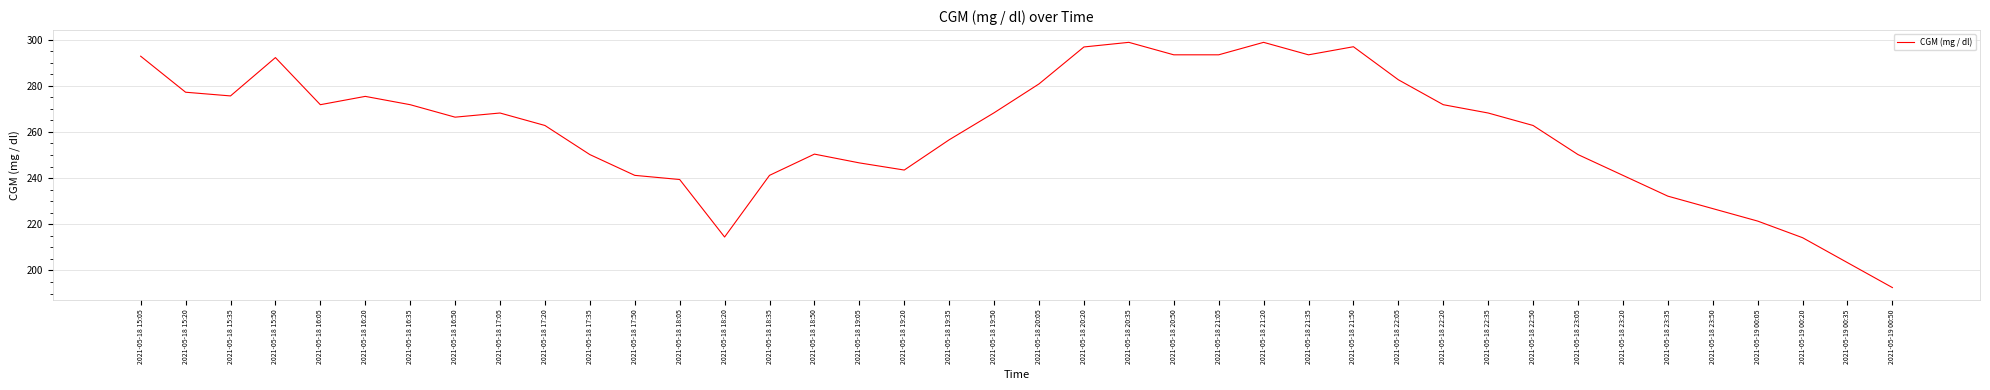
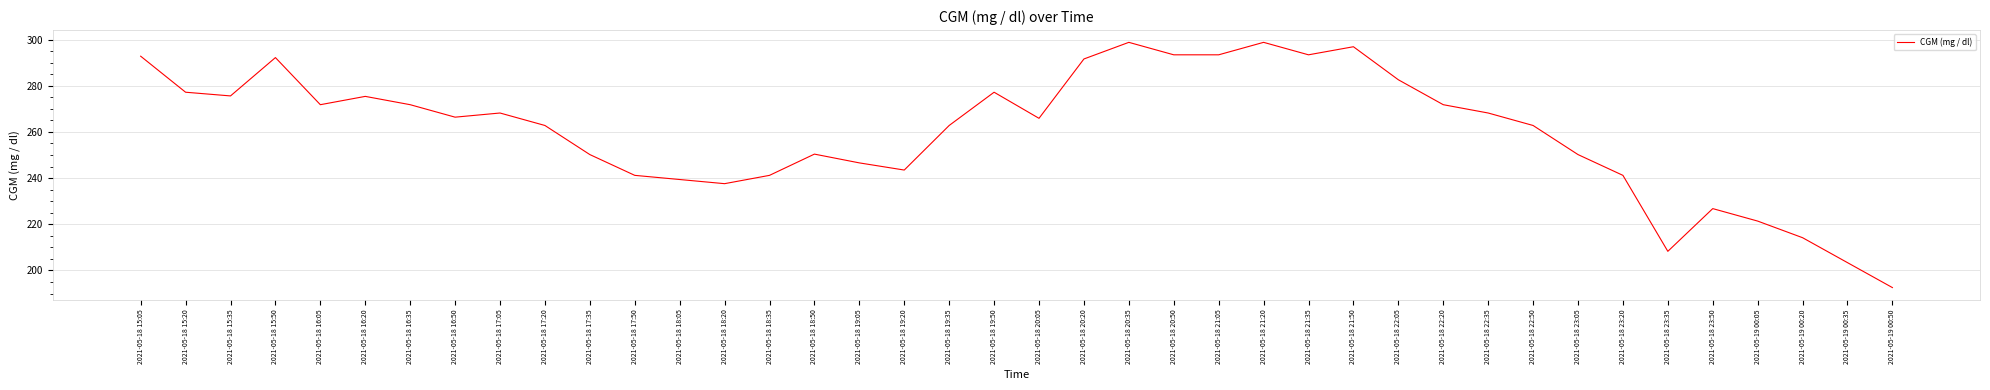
  {
    "2021-05-18 15:05": 293,
    "2021-05-18 15:20": 277,
    "2021-05-18 15:35": 276,
    "2021-05-18 15:50": 292,
    "2021-05-18 16:05": 272,
    "2021-05-18 16:20": 275,
    "2021-05-18 16:35": 272,
    "2021-05-18 16:50": 266,
    "2021-05-18 17:05": 268,
    "2021-05-18 17:20": 263,
    "2021-05-18 17:35": 250,
    "2021-05-18 17:50": 241,
    "2021-05-18 18:05": 239,
-   "2021-05-18 18:20": 215,
+   "2021-05-18 18:20": 238,
    "2021-05-18 18:35": 241,
    "2021-05-18 18:50": 250,
    "2021-05-18 19:05": 247,
    "2021-05-18 19:20": 244,
-   "2021-05-18 19:35": 257,
-   "2021-05-18 19:50": 268,
-   "2021-05-18 20:05": 281,
-   "2021-05-18 20:20": 297,
+   "2021-05-18 19:35": 263,
+   "2021-05-18 19:50": 277,
+   "2021-05-18 20:05": 266,
+   "2021-05-18 20:20": 292,
    "2021-05-18 20:35": 299,
    "2021-05-18 20:50": 293,
    "2021-05-18 21:05": 293,
    "2021-05-18 21:20": 299,
    "2021-05-18 21:35": 293,
    "2021-05-18 21:50": 297,
    "2021-05-18 22:05": 283,
    "2021-05-18 22:20": 272,
    "2021-05-18 22:35": 268,
    "2021-05-18 22:50": 263,
    "2021-05-18 23:05": 250,
    "2021-05-18 23:20": 241,
-   "2021-05-18 23:35": 232,
+   "2021-05-18 23:35": 208,
    "2021-05-18 23:50": 227,
    "2021-05-19 00:05": 221,
    "2021-05-19 00:20": 214,
    "2021-05-19 00:35": 203,
    "2021-05-19 00:50": 193
  }
